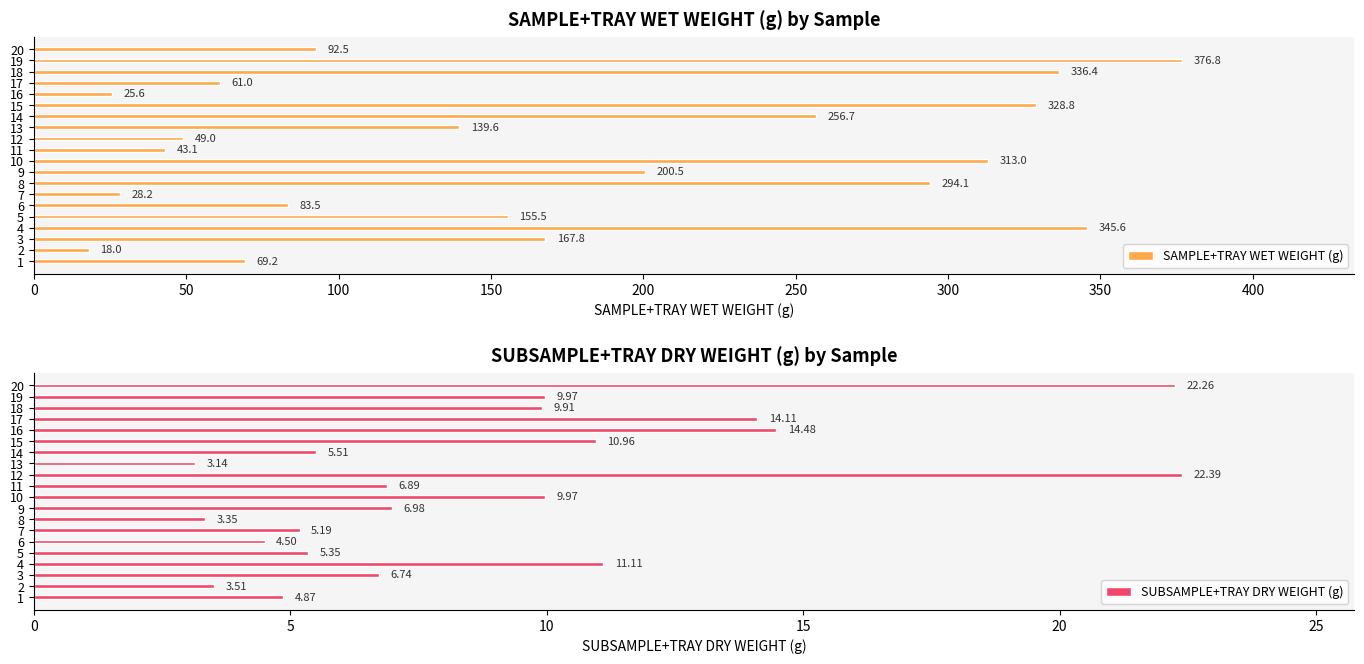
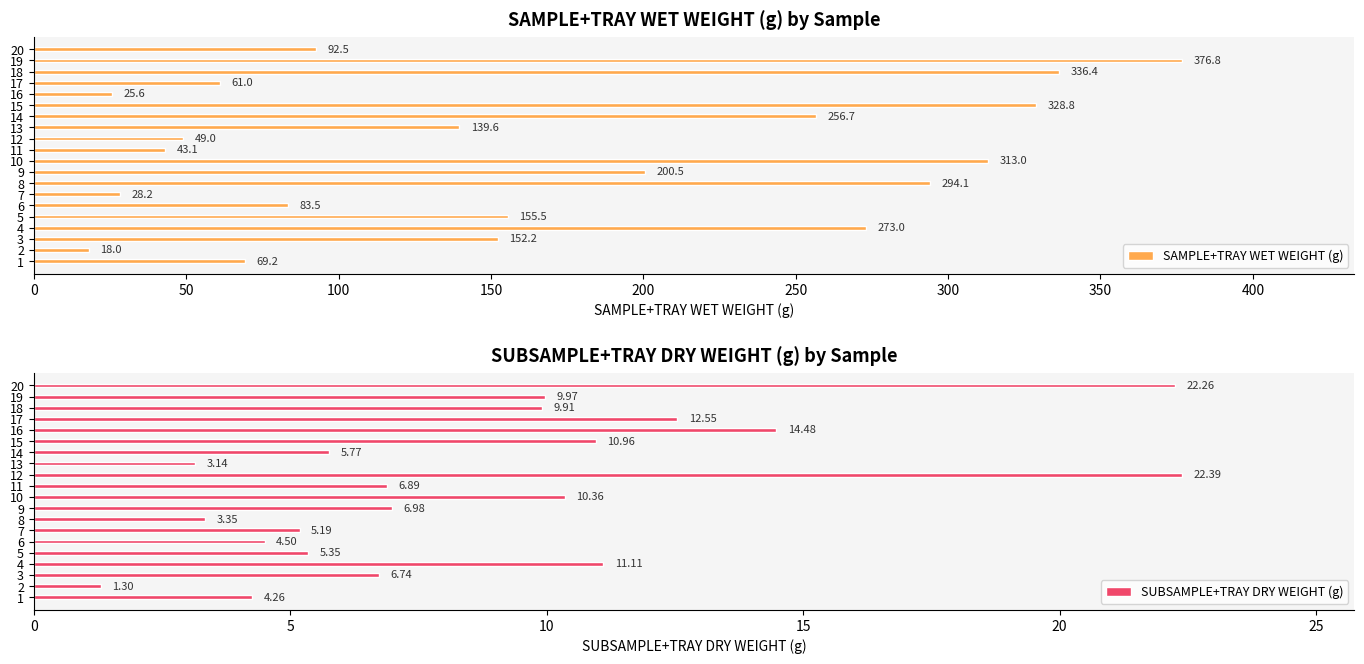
  {
    "SAMPLE+TRAY WET WEIGHT (g) by Sample": {
      "20": 92.5,
      "19": 376.8,
      "18": 336.4,
      "17": 61.0,
      "16": 25.6,
      "15": 328.8,
      "14": 256.7,
      "13": 139.6,
      "12": 49.0,
      "11": 43.1,
      "10": 313.0,
      "9": 200.5,
      "8": 294.1,
      "7": 28.2,
      "6": 83.5,
      "5": 155.5,
-     "4": 345.6,
-     "3": 167.8,
+     "4": 273.0,
+     "3": 152.2,
      "2": 18.0,
      "1": 69.2
    },
    "SUBSAMPLE+TRAY DRY WEIGHT (g) by Sample": {
      "20": 22.26,
      "19": 9.97,
      "18": 9.91,
-     "17": 14.11,
+     "17": 12.55,
      "16": 14.48,
      "15": 10.96,
-     "14": 5.51,
+     "14": 5.77,
      "13": 3.14,
      "12": 22.39,
      "11": 6.89,
-     "10": 9.97,
+     "10": 10.36,
      "9": 6.98,
      "8": 3.35,
      "7": 5.19,
      "6": 4.50,
      "5": 5.35,
      "4": 11.11,
      "3": 6.74,
-     "2": 3.51,
-     "1": 4.87
+     "2": 1.30,
+     "1": 4.26
    }
  }
